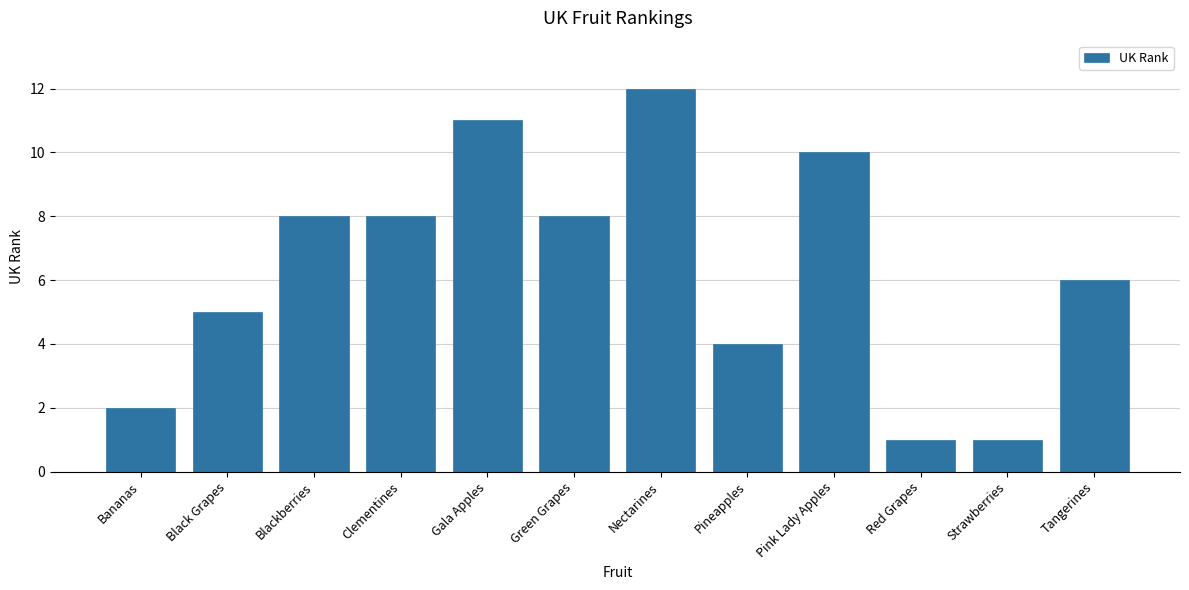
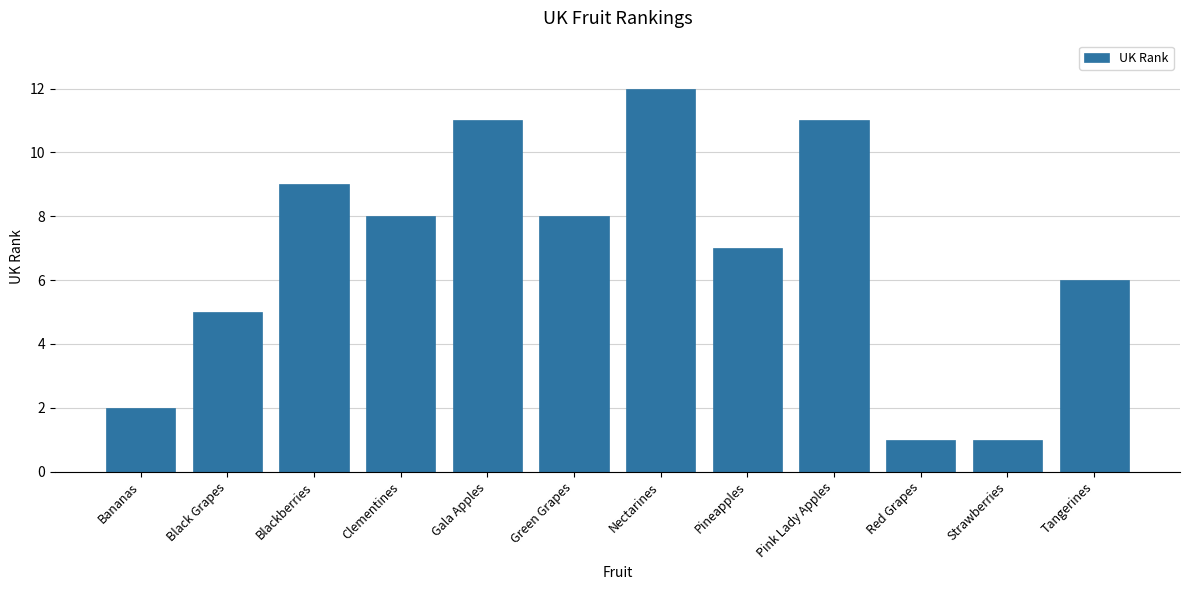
  {
    "Bananas": 2,
    "Black Grapes": 5,
-   "Blackberries": 8,
+   "Blackberries": 9,
    "Clementines": 8,
    "Gala Apples": 11,
    "Green Grapes": 8,
    "Nectarines": 12,
-   "Pineapples": 4,
-   "Pink Lady Apples": 10,
+   "Pineapples": 7,
+   "Pink Lady Apples": 11,
    "Red Grapes": 1,
    "Strawberries": 1,
    "Tangerines": 6
  }
